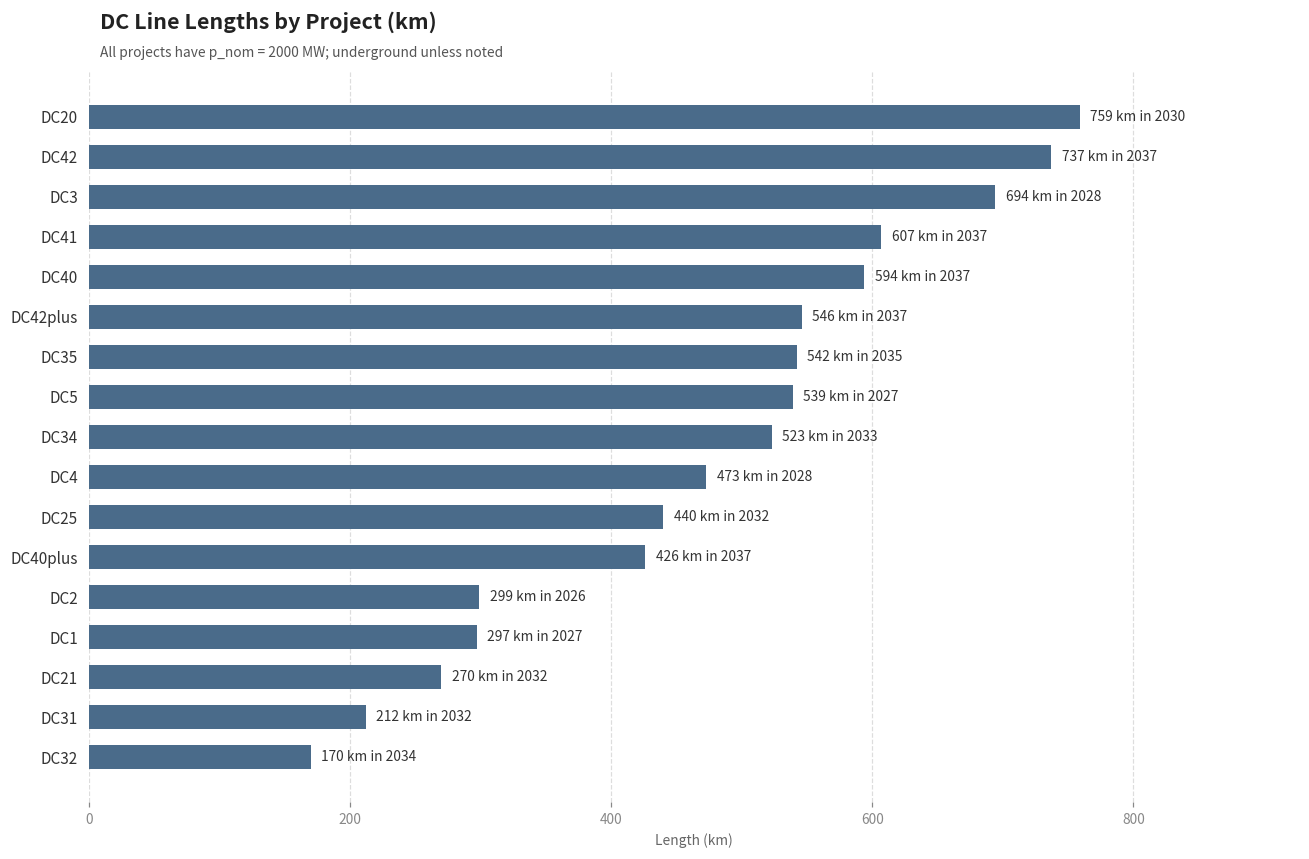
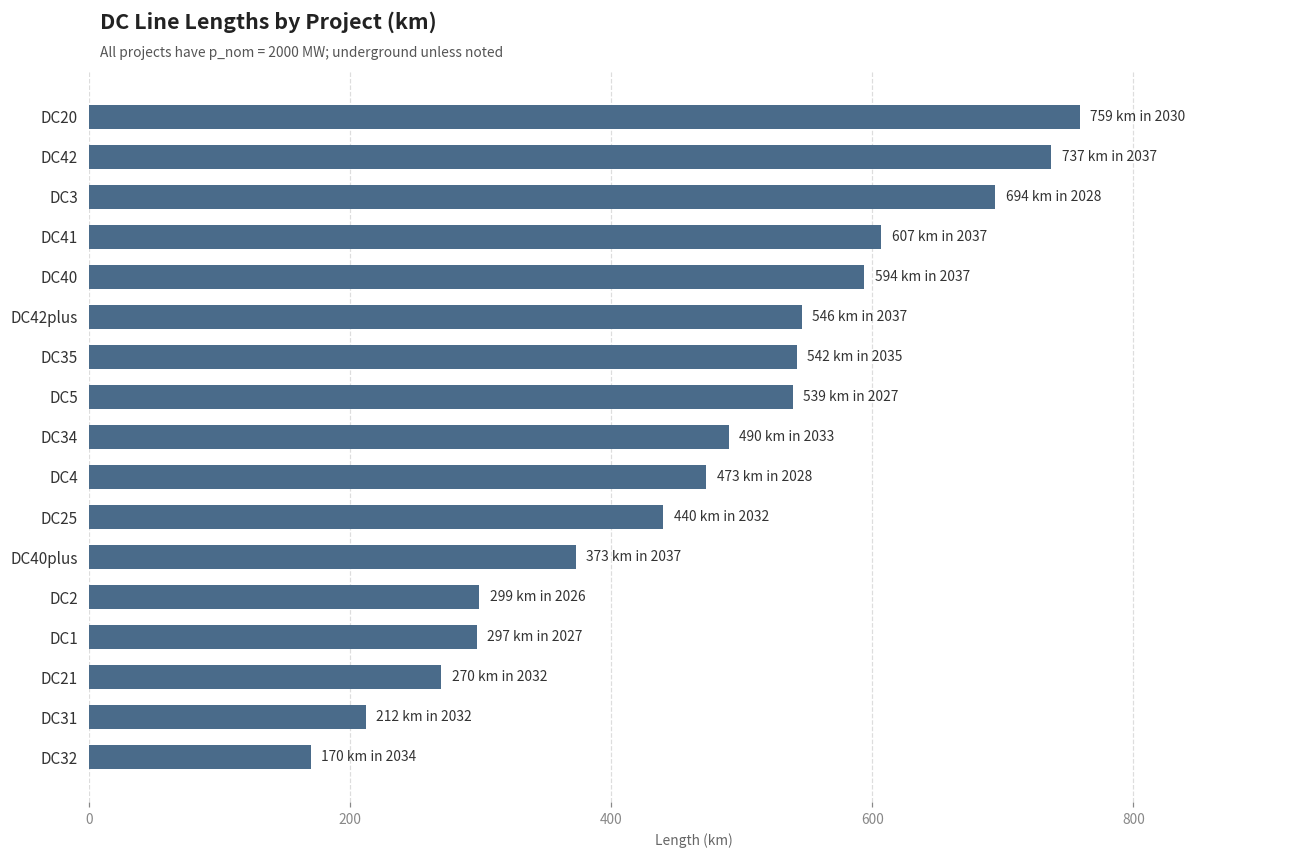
  {
    "DC20": 759,
    "DC42": 737,
    "DC3": 694,
    "DC41": 607,
    "DC40": 594,
    "DC42plus": 546,
    "DC35": 542,
    "DC5": 539,
-   "DC34": 523,
+   "DC34": 490,
    "DC4": 473,
    "DC25": 440,
-   "DC40plus": 426,
+   "DC40plus": 373,
    "DC2": 299,
    "DC1": 297,
    "DC21": 270,
    "DC31": 212,
    "DC32": 170
  }
